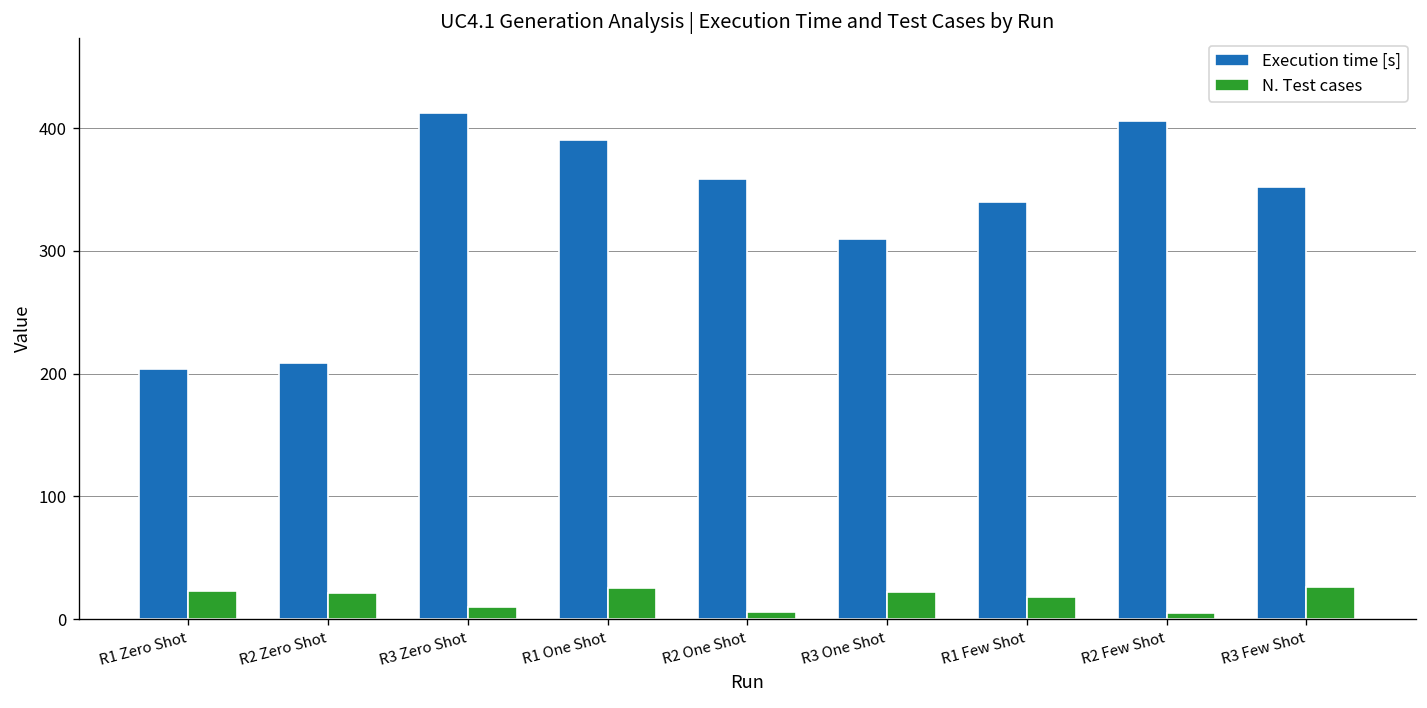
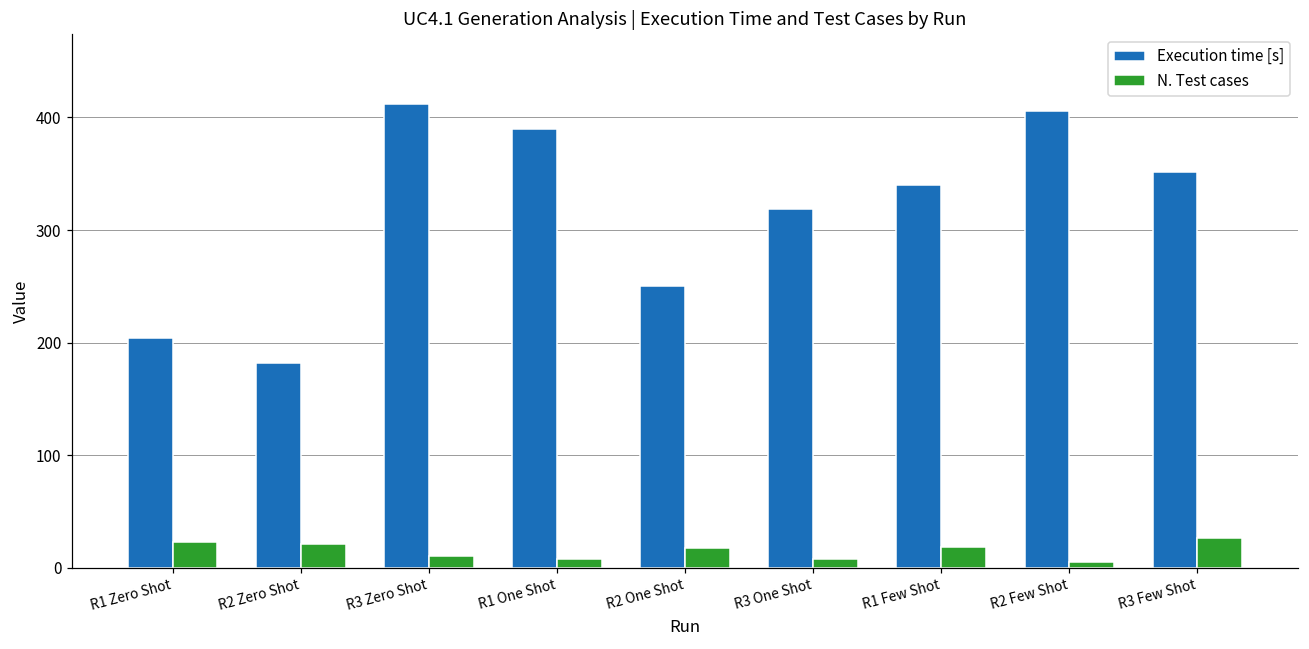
  {
    "Execution time [s]": {
      "R1 Zero Shot": 204,
-     "R2 Zero Shot": 209,
+     "R2 Zero Shot": 182,
      "R3 Zero Shot": 412,
      "R1 One Shot": 390,
-     "R2 One Shot": 359,
-     "R3 One Shot": 310,
+     "R2 One Shot": 250,
+     "R3 One Shot": 319,
      "R1 Few Shot": 340,
      "R2 Few Shot": 406,
      "R3 Few Shot": 352
    },
    "N. Test cases": {
      "R1 Zero Shot": 23,
      "R2 Zero Shot": 21,
      "R3 Zero Shot": 10,
-     "R1 One Shot": 25,
-     "R2 One Shot": 6,
-     "R3 One Shot": 22,
+     "R1 One Shot": 8,
+     "R2 One Shot": 17,
+     "R3 One Shot": 8,
      "R1 Few Shot": 18,
      "R2 Few Shot": 5,
      "R3 Few Shot": 26
    }
  }
